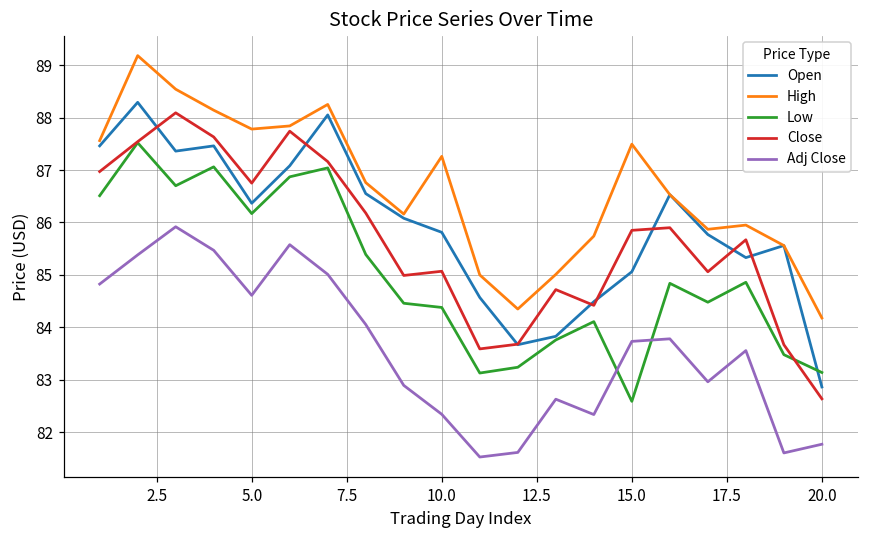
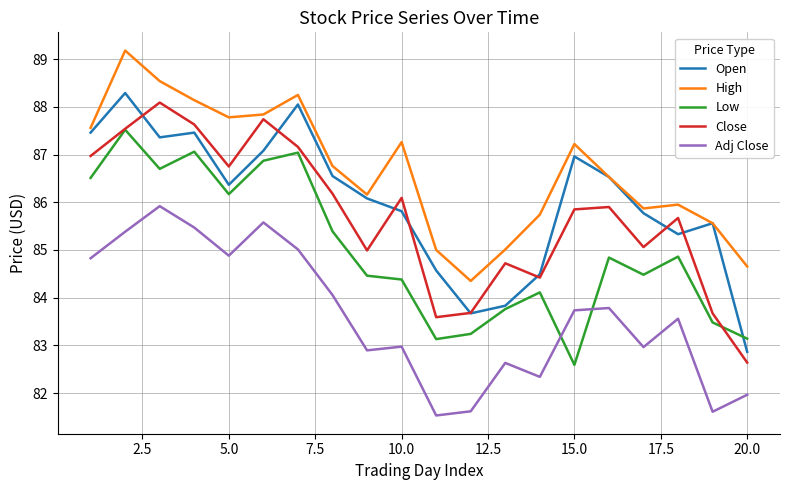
  {
    "Open": {
      "5.0": 86.4,
      "10.0": 85.8,
-     "15.0": 85.1,
+     "15.0": 87.0,
      "20.0": 82.9
    },
    "High": {
      "5.0": 87.8,
      "10.0": 87.3,
-     "15.0": 87.5,
-     "20.0": 84.2
+     "15.0": 87.2,
+     "20.0": 84.7
    },
    "Low": {
      "5.0": 86.2,
      "10.0": 84.4,
      "15.0": 82.6,
      "20.0": 83.1
    },
    "Close": {
      "5.0": 86.8,
-     "10.0": 85.1,
+     "10.0": 86.1,
      "15.0": 85.8,
      "20.0": 82.6
    },
    "Adj Close": {
-     "5.0": 84.6,
-     "10.0": 82.3,
+     "5.0": 84.9,
+     "10.0": 83.0,
      "15.0": 83.7,
-     "20.0": 81.8
+     "20.0": 82.0
    }
  }
